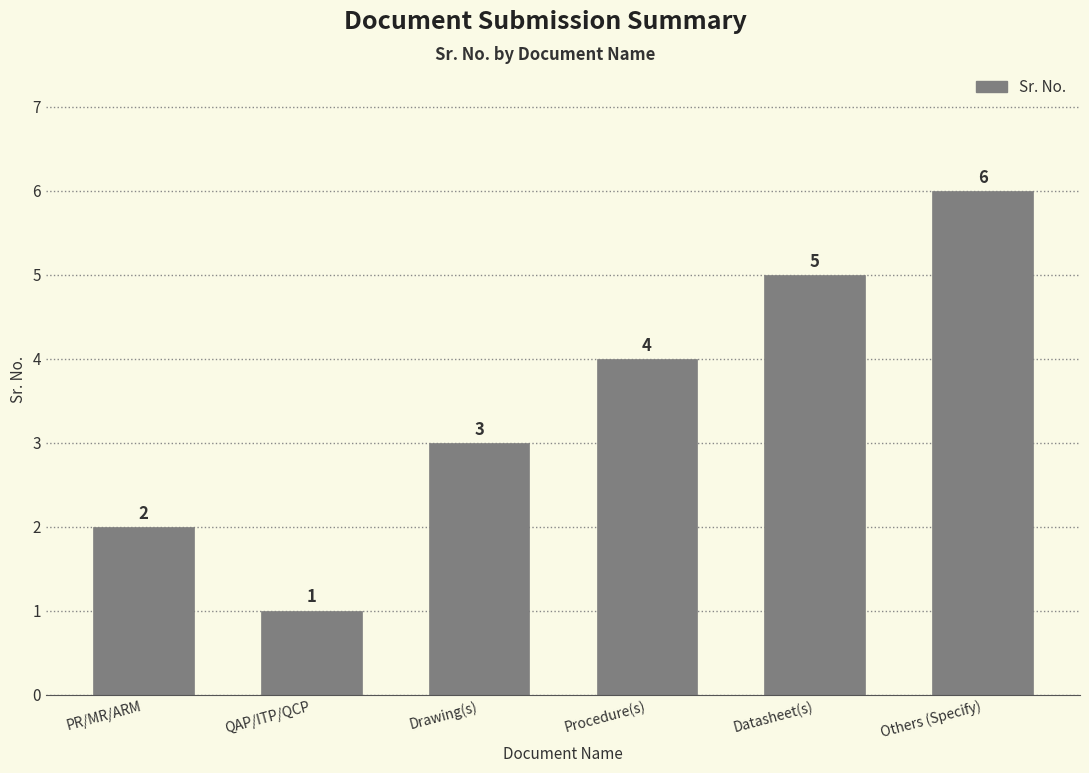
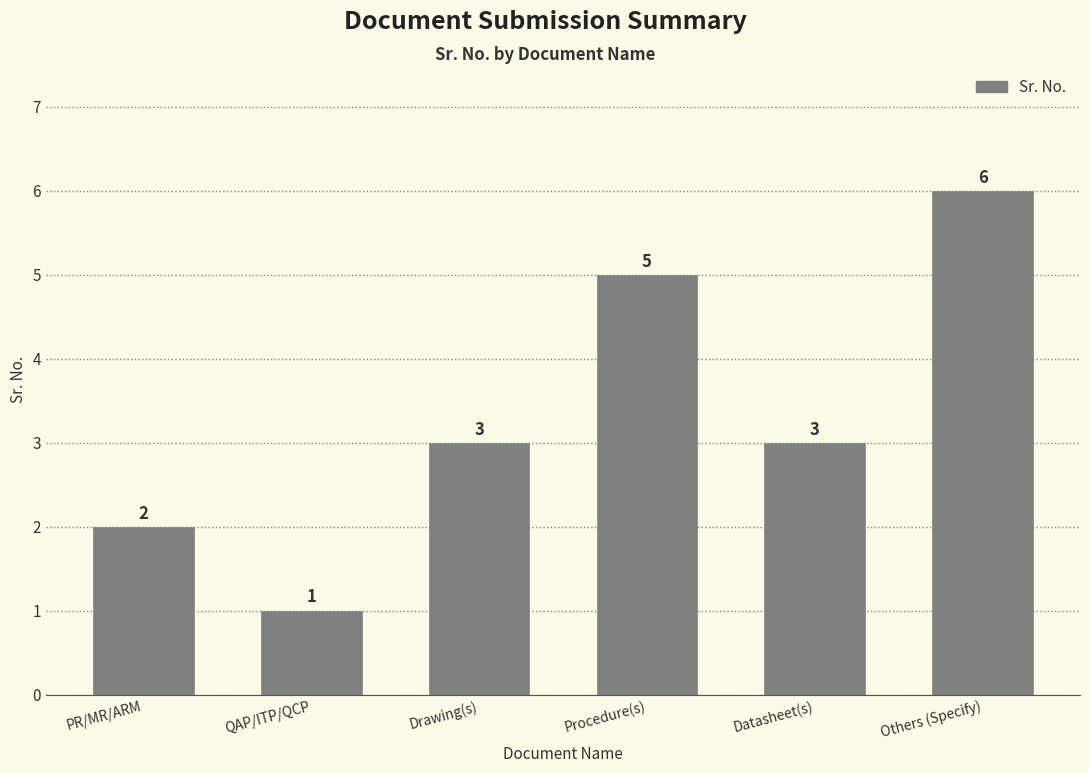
  {
    "PR/MR/ARM": 2,
    "QAP/ITP/QCP": 1,
    "Drawing(s)": 3,
-   "Procedure(s)": 4,
-   "Datasheet(s)": 5,
+   "Procedure(s)": 5,
+   "Datasheet(s)": 3,
    "Others (Specify)": 6
  }
